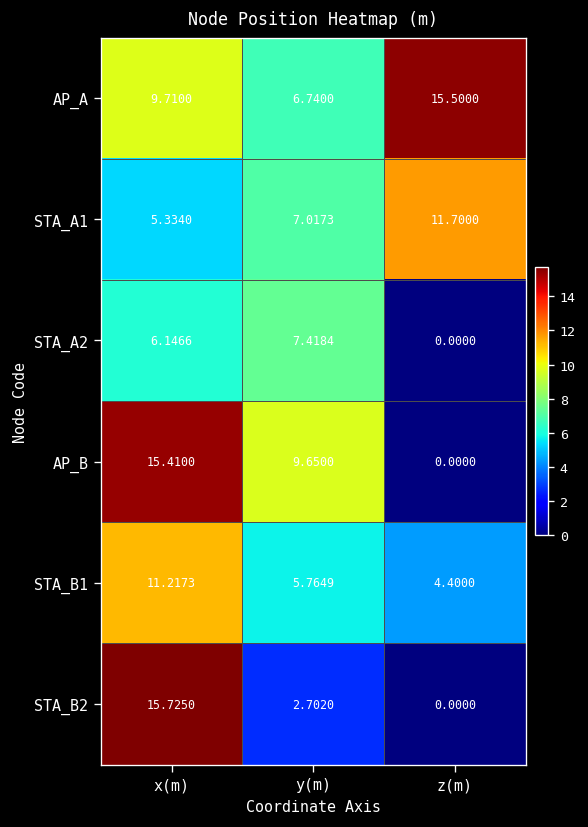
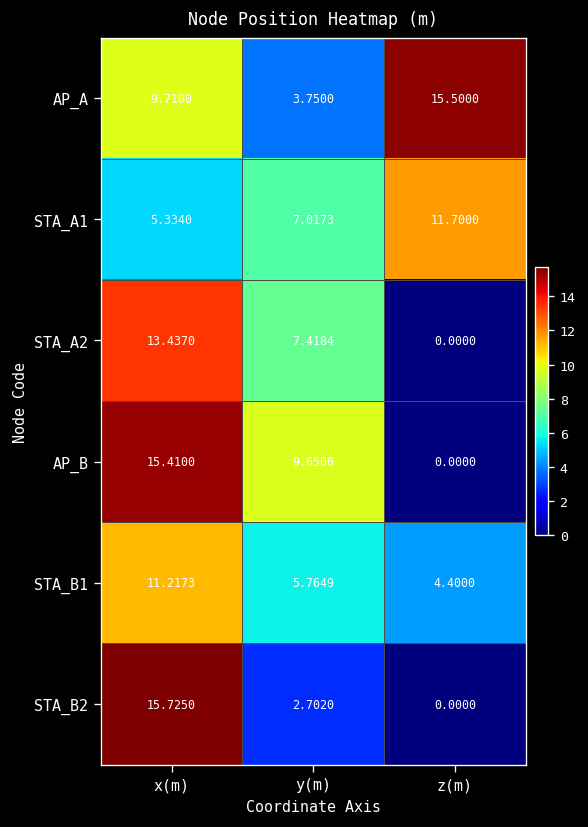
  {
    "AP_A": {
      "x(m)": 9.7100,
-     "y(m)": 6.7400,
+     "y(m)": 3.7500,
      "z(m)": 15.5000
    },
    "STA_A1": {
      "x(m)": 5.3340,
      "y(m)": 7.0173,
      "z(m)": 11.7000
    },
    "STA_A2": {
-     "x(m)": 6.1466,
+     "x(m)": 13.4370,
      "y(m)": 7.4184,
      "z(m)": 0.0000
    },
    "AP_B": {
      "x(m)": 15.4100,
      "y(m)": 9.6500,
      "z(m)": 0.0000
    },
    "STA_B1": {
      "x(m)": 11.2173,
      "y(m)": 5.7649,
      "z(m)": 4.4000
    },
    "STA_B2": {
      "x(m)": 15.7250,
      "y(m)": 2.7020,
      "z(m)": 0.0000
    }
  }
